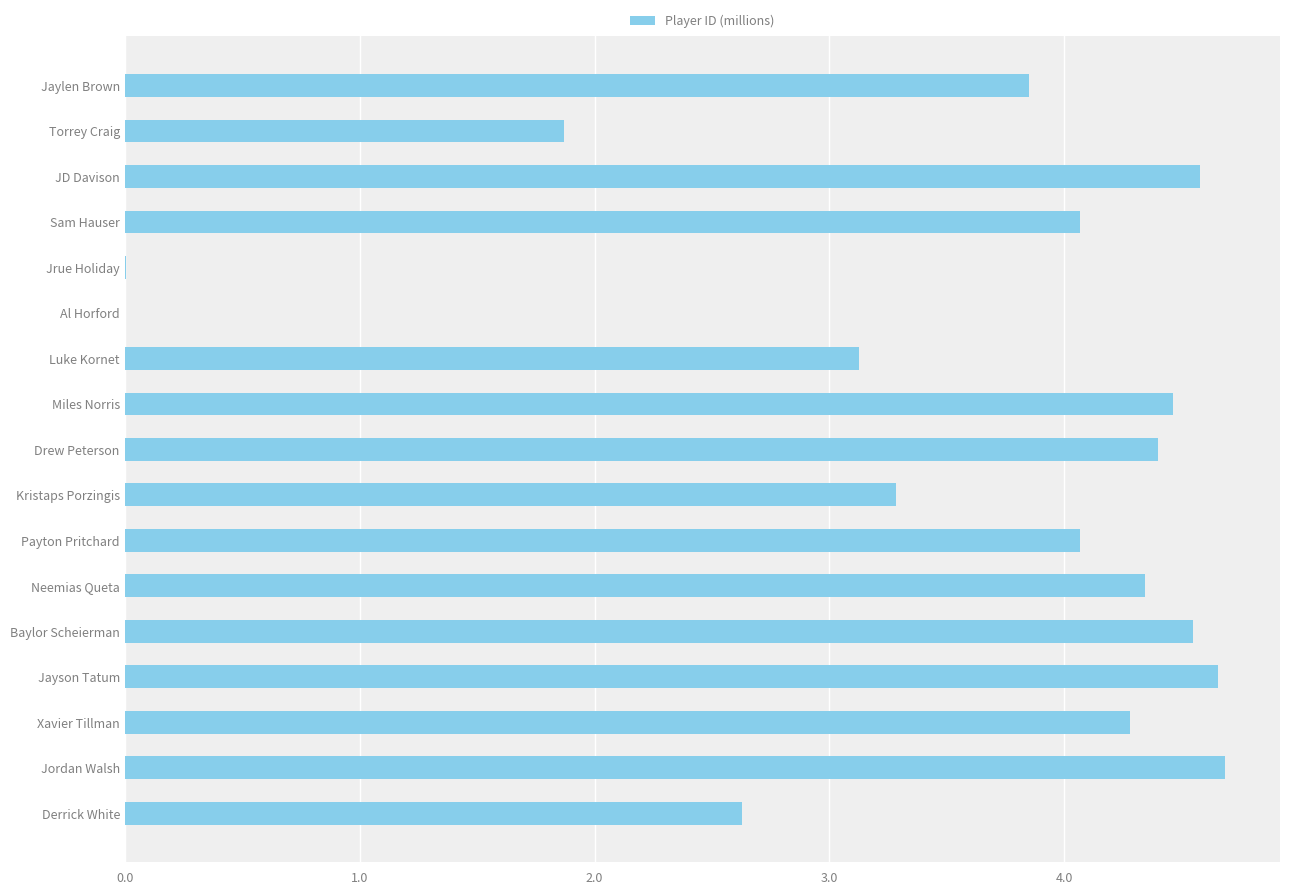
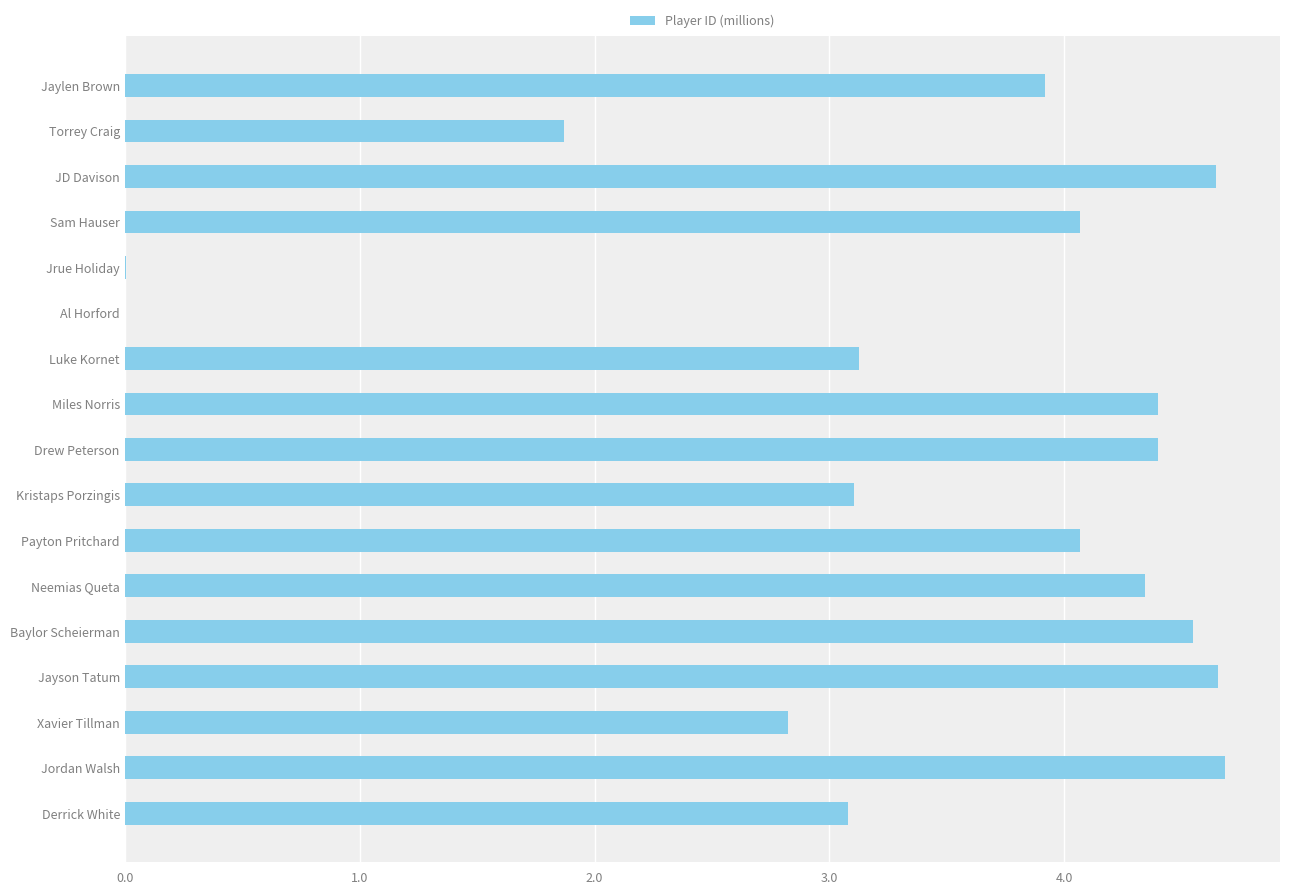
  {
-   "Jaylen Brown": 3.85,
+   "Jaylen Brown": 3.92,
    "Torrey Craig": 1.87,
-   "JD Davison": 4.58,
+   "JD Davison": 4.65,
    "Sam Hauser": 4.07,
    "Luke Kornet": 3.13,
-   "Miles Norris": 4.46,
+   "Miles Norris": 4.40,
    "Drew Peterson": 4.40,
-   "Kristaps Porzingis": 3.29,
+   "Kristaps Porzingis": 3.10,
    "Payton Pritchard": 4.07,
    "Neemias Queta": 4.34,
    "Baylor Scheierman": 4.55,
    "Jayson Tatum": 4.65,
-   "Xavier Tillman": 4.28,
+   "Xavier Tillman": 2.82,
    "Jordan Walsh": 4.68,
-   "Derrick White": 2.63
+   "Derrick White": 3.08
  }
